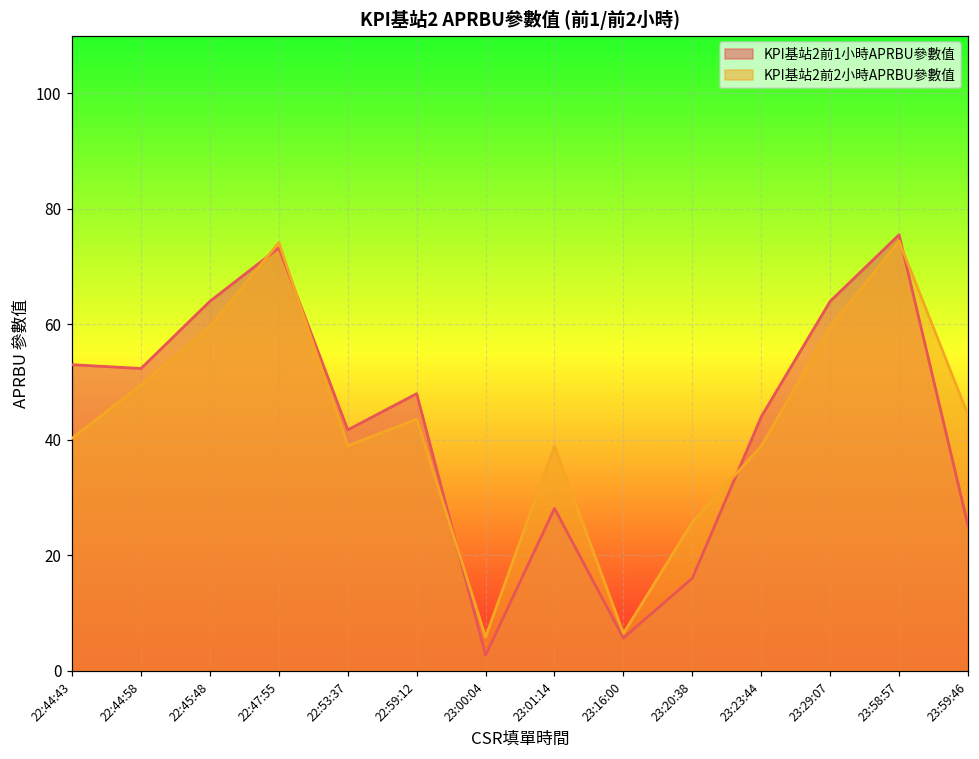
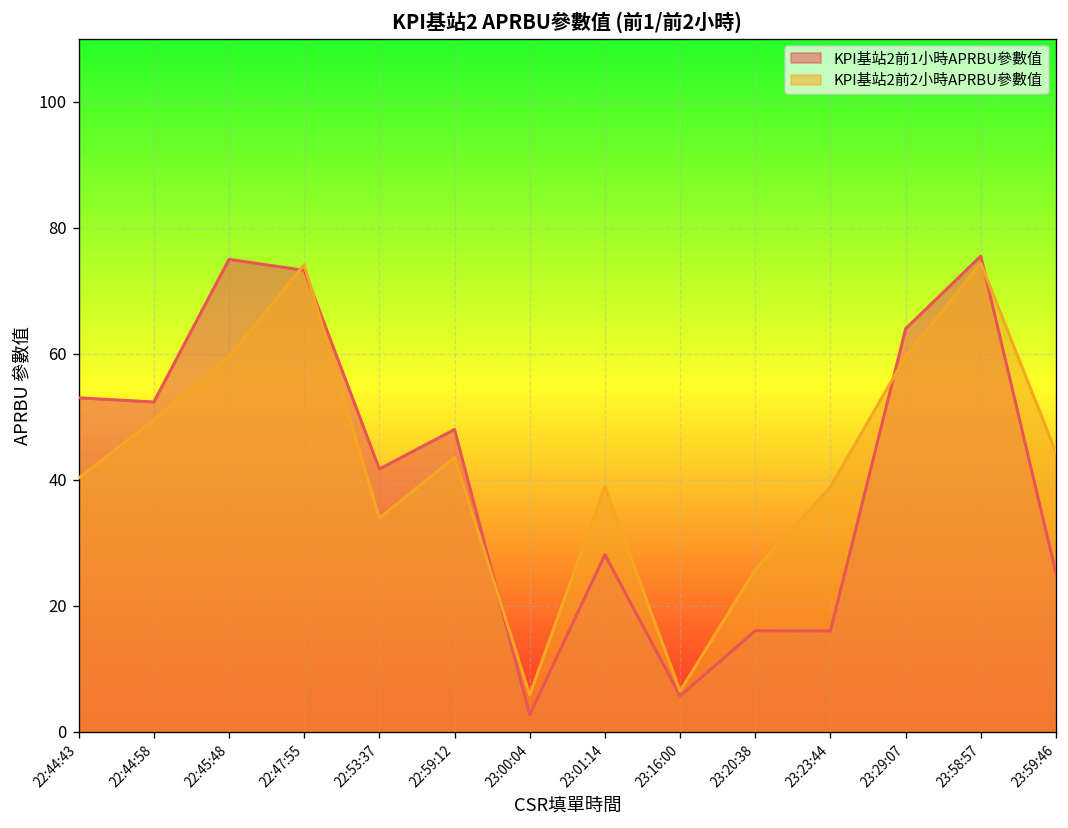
  {
    "KPI基站2前1小時APRBU參數值": {
      "22:44:43": 53,
      "22:44:58": 52,
-     "22:45:48": 64,
+     "22:45:48": 75,
      "22:47:55": 73,
      "22:53:37": 42,
      "22:59:12": 48,
      "23:00:04": 3,
      "23:01:14": 28,
      "23:16:00": 6,
      "23:20:38": 16,
-     "23:23:44": 44,
+     "23:23:44": 16,
      "23:29:07": 64,
      "23:58:57": 76,
      "23:59:46": 25
    },
    "KPI基站2前2小時APRBU參數值": {
      "22:44:43": 40,
      "22:44:58": 50,
      "22:45:48": 60,
      "22:47:55": 74,
-     "22:53:37": 39,
+     "22:53:37": 34,
      "22:59:12": 44,
      "23:00:04": 6,
      "23:01:14": 39,
      "23:16:00": 6,
      "23:20:38": 26,
      "23:23:44": 39,
      "23:29:07": 60,
      "23:58:57": 74,
      "23:59:46": 44
    }
  }
